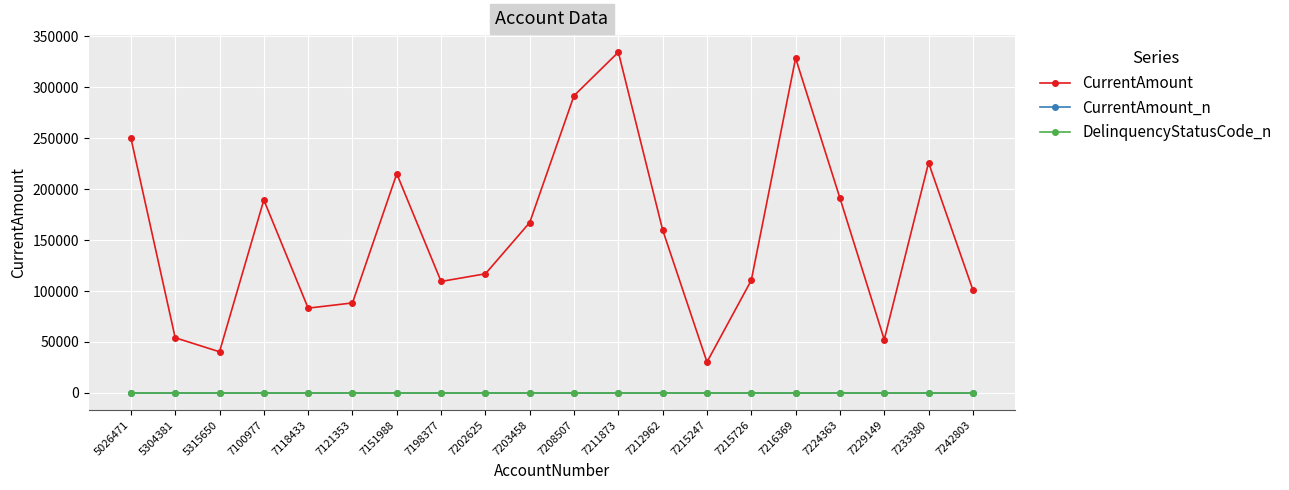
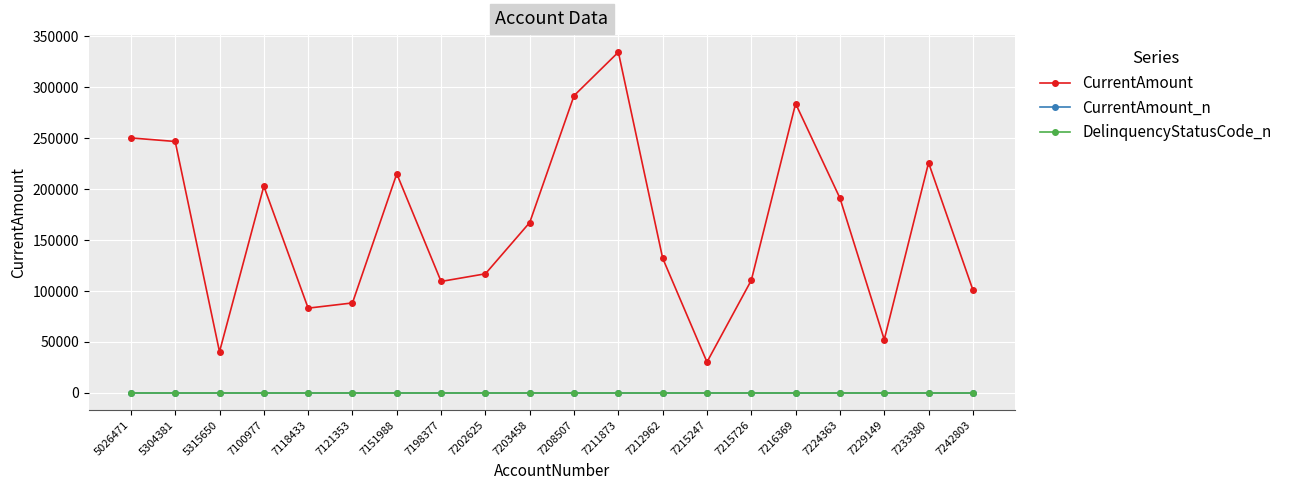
  {
    "CurrentAmount": {
      "5026471": 250000,
-     "5304381": 54000,
+     "5304381": 247000,
      "5315650": 40000,
-     "7100977": 189000,
+     "7100977": 203000,
      "7118433": 83000,
      "7121353": 88000,
      "7151988": 215000,
      "7198377": 109000,
      "7202625": 117000,
      "7203458": 167000,
      "7208507": 292000,
      "7211873": 335000,
-     "7212962": 160000,
+     "7212962": 132000,
      "7215247": 30000,
      "7215726": 111000,
-     "7216369": 329000,
+     "7216369": 284000,
      "7224363": 191000,
      "7229149": 52000,
      "7233380": 226000,
      "7242803": 101000
    },
    "DelinquencyStatusCode_n": {
      "5026471": 0,
      "5304381": 0,
      "5315650": 0,
      "7100977": 0,
      "7118433": 0,
      "7121353": 0,
      "7151988": 0,
      "7198377": 0,
      "7202625": 0,
      "7203458": 0,
      "7208507": 0,
      "7211873": 0,
      "7212962": 0,
      "7215247": 0,
      "7215726": 0,
      "7216369": 0,
      "7224363": 0,
      "7229149": 0,
      "7233380": 0,
      "7242803": 0
    }
  }
